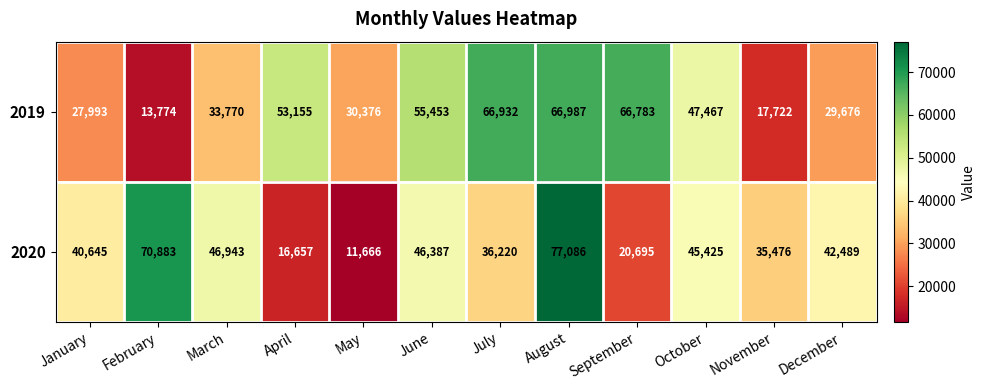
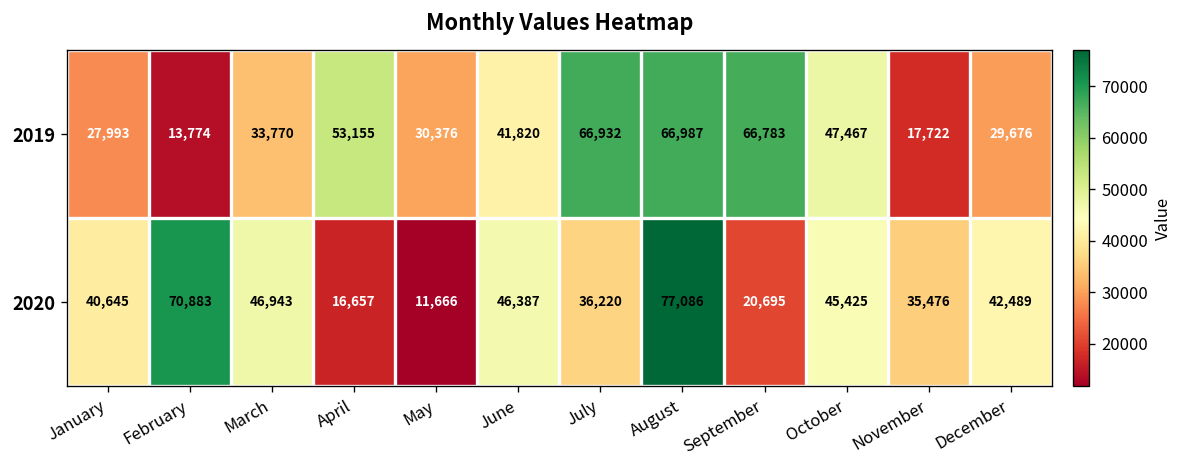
  {
    "2019": {
      "January": "27,993",
      "February": "13,774",
      "March": "33,770",
      "April": "53,155",
      "May": "30,376",
-     "June": "55,453",
+     "June": "41,820",
      "July": "66,932",
      "August": "66,987",
      "September": "66,783",
      "October": "47,467",
      "November": "17,722",
      "December": "29,676"
    },
    "2020": {
      "January": "40,645",
      "February": "70,883",
      "March": "46,943",
      "April": "16,657",
      "May": "11,666",
      "June": "46,387",
      "July": "36,220",
      "August": "77,086",
      "September": "20,695",
      "October": "45,425",
      "November": "35,476",
      "December": "42,489"
    }
  }
